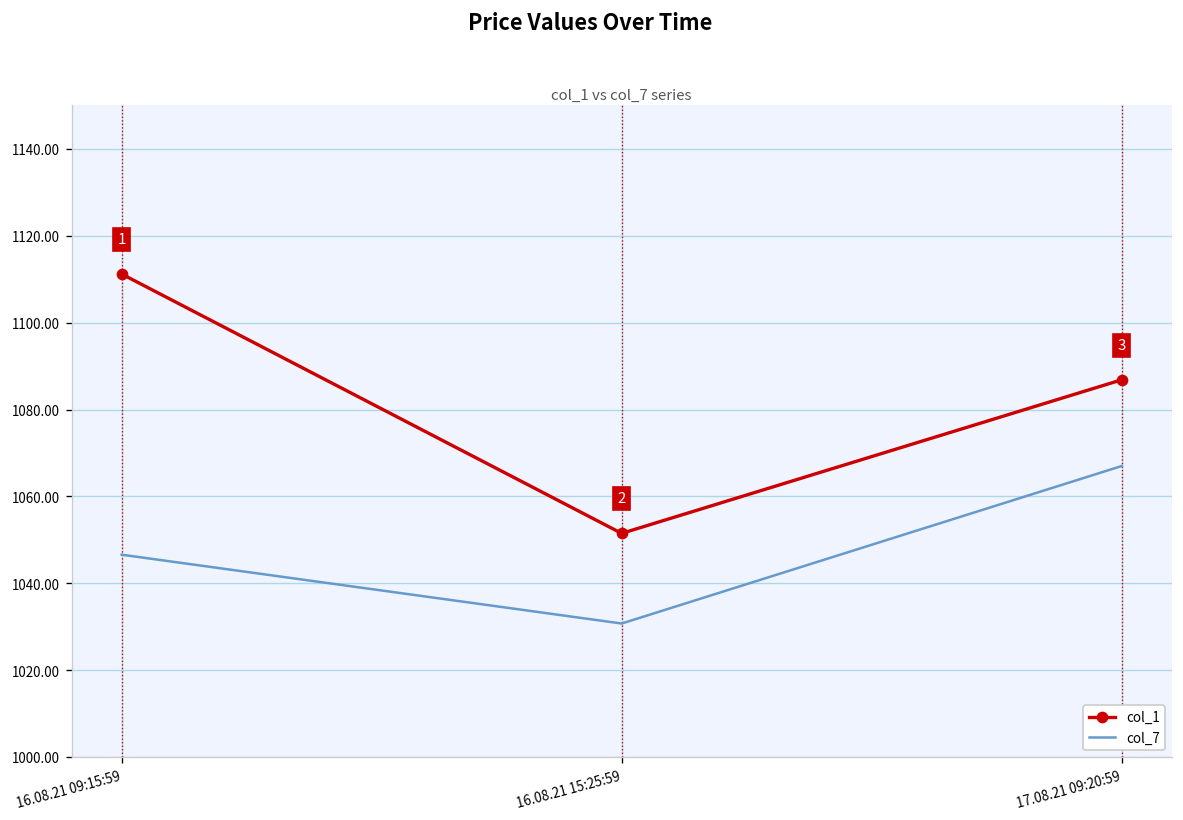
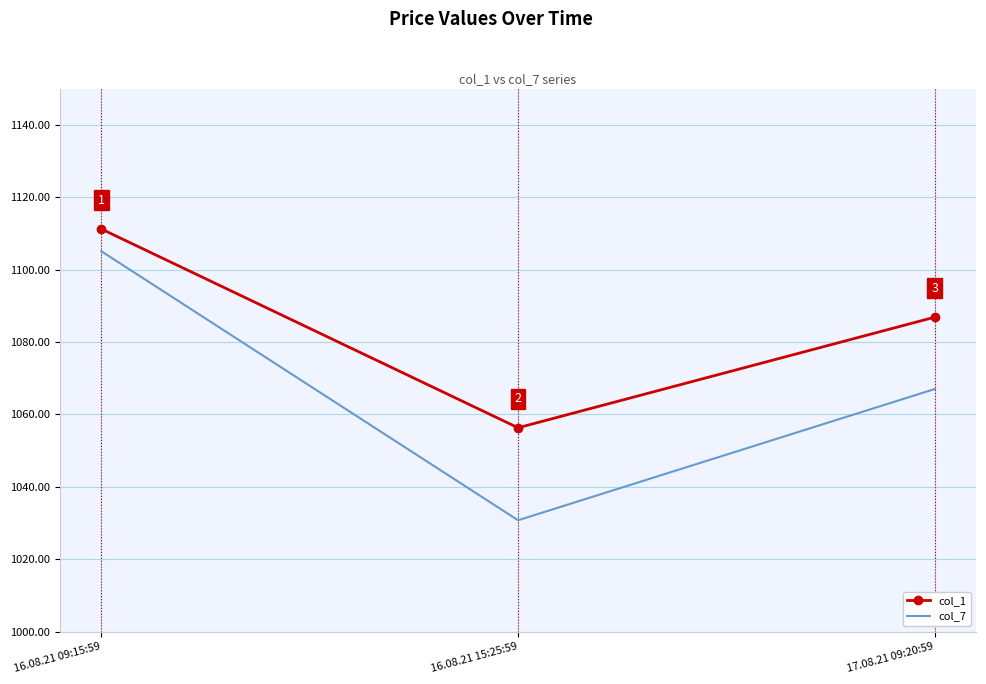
  {
    "col_1": {
-     "16.08.21 15:25:59": 1052
+     "16.08.21 15:25:59": 1056
    },
    "col_7": {
-     "16.08.21 09:15:59": 1047,
+     "16.08.21 09:15:59": 1105,
      "16.08.21 15:25:59": 1031,
      "17.08.21 09:20:59": 1067
    }
  }
